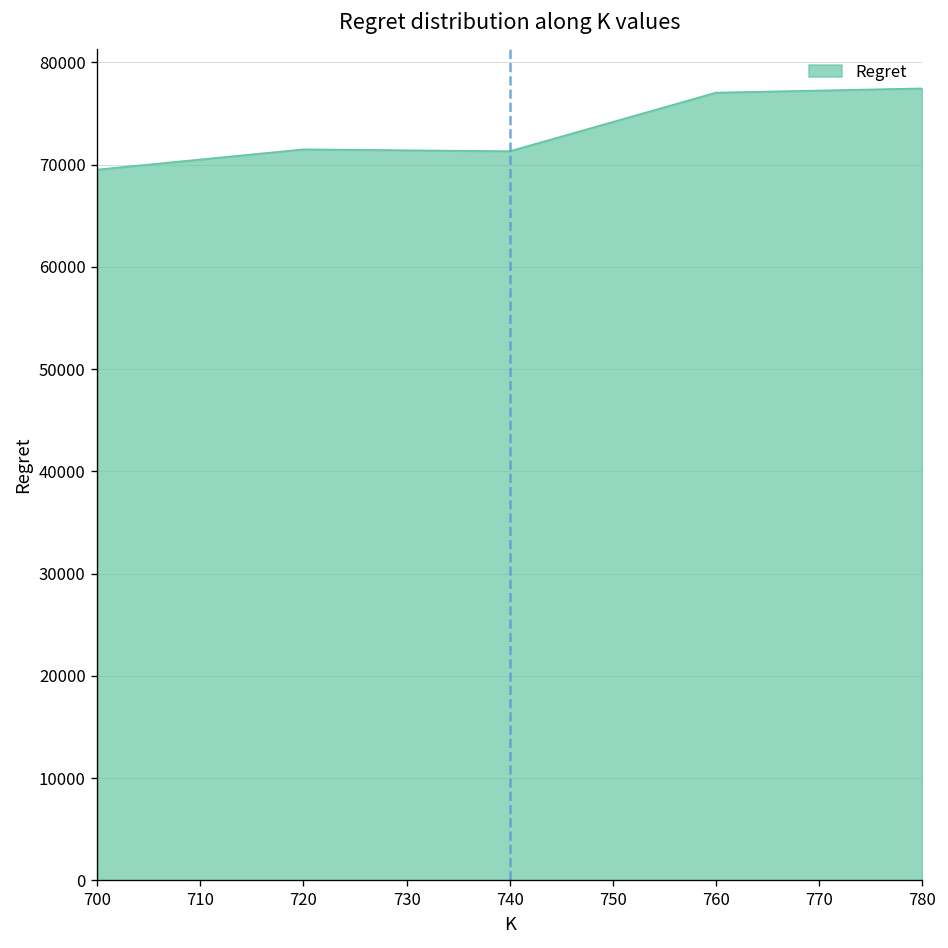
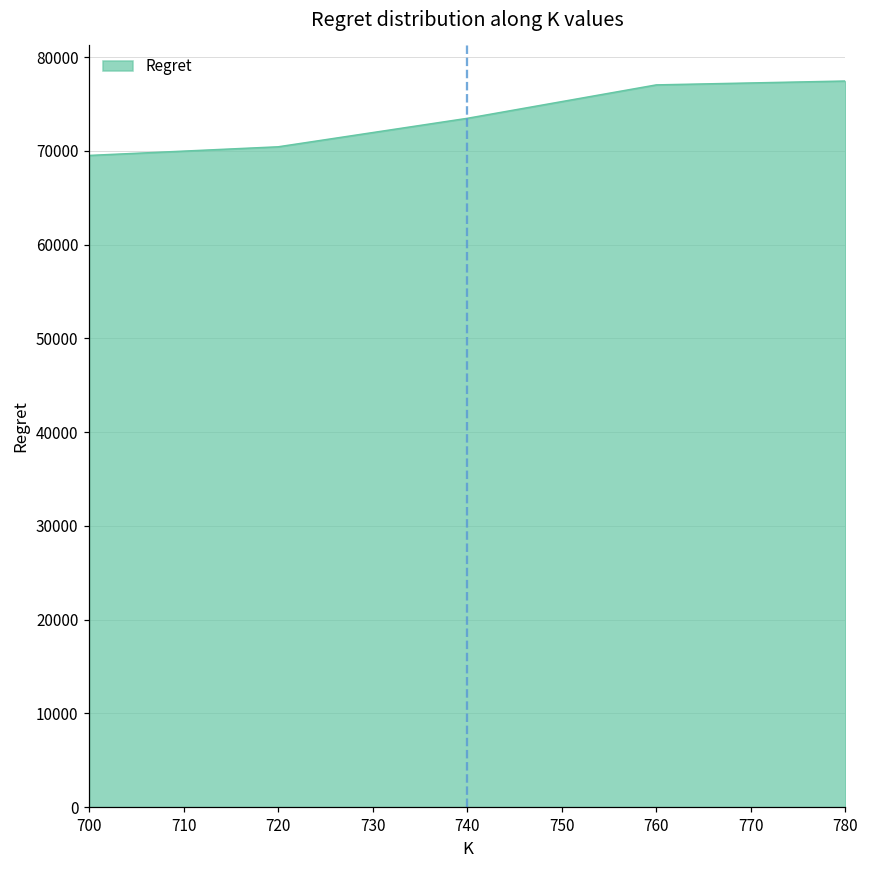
  {
    "700": 70000,
-   "720": 71000,
-   "740": 71000,
+   "720": 70000,
+   "740": 73000,
    "760": 77000,
    "780": 77000
  }
